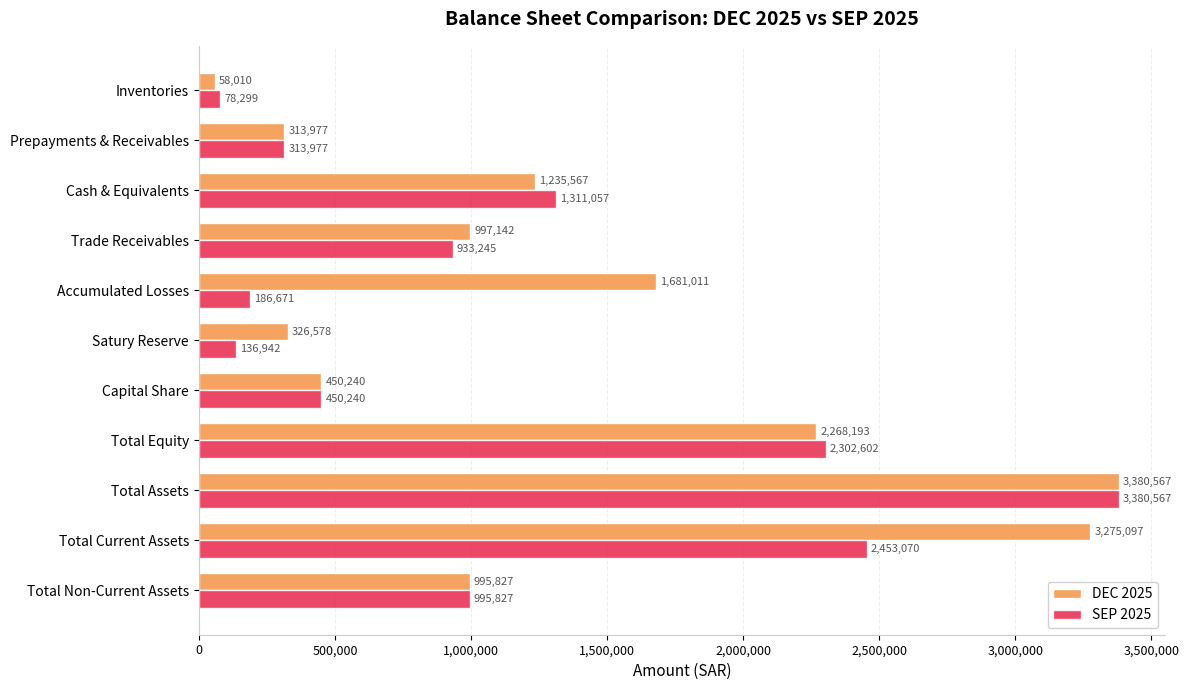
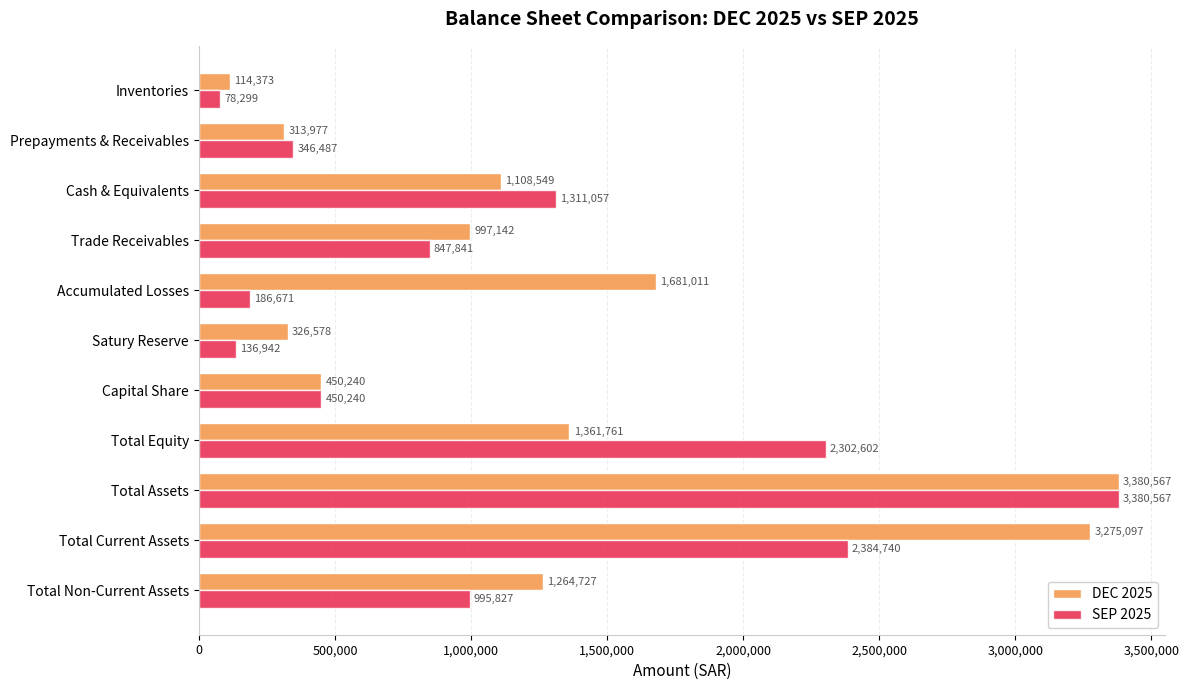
  {
    "DEC 2025": {
-     "Inventories": "58,010",
+     "Inventories": "114,373",
      "Prepayments & Receivables": "313,977",
-     "Cash & Equivalents": "1,235,567",
+     "Cash & Equivalents": "1,108,549",
      "Trade Receivables": "997,142",
      "Accumulated Losses": "1,681,011",
      "Satury Reserve": "326,578",
      "Capital Share": "450,240",
-     "Total Equity": "2,268,193",
+     "Total Equity": "1,361,761",
      "Total Assets": "3,380,567",
      "Total Current Assets": "3,275,097",
-     "Total Non-Current Assets": "995,827"
+     "Total Non-Current Assets": "1,264,727"
    },
    "SEP 2025": {
      "Inventories": "78,299",
-     "Prepayments & Receivables": "313,977",
+     "Prepayments & Receivables": "346,487",
      "Cash & Equivalents": "1,311,057",
-     "Trade Receivables": "933,245",
+     "Trade Receivables": "847,841",
      "Accumulated Losses": "186,671",
      "Satury Reserve": "136,942",
      "Capital Share": "450,240",
      "Total Equity": "2,302,602",
      "Total Assets": "3,380,567",
-     "Total Current Assets": "2,453,070",
+     "Total Current Assets": "2,384,740",
      "Total Non-Current Assets": "995,827"
    }
  }
